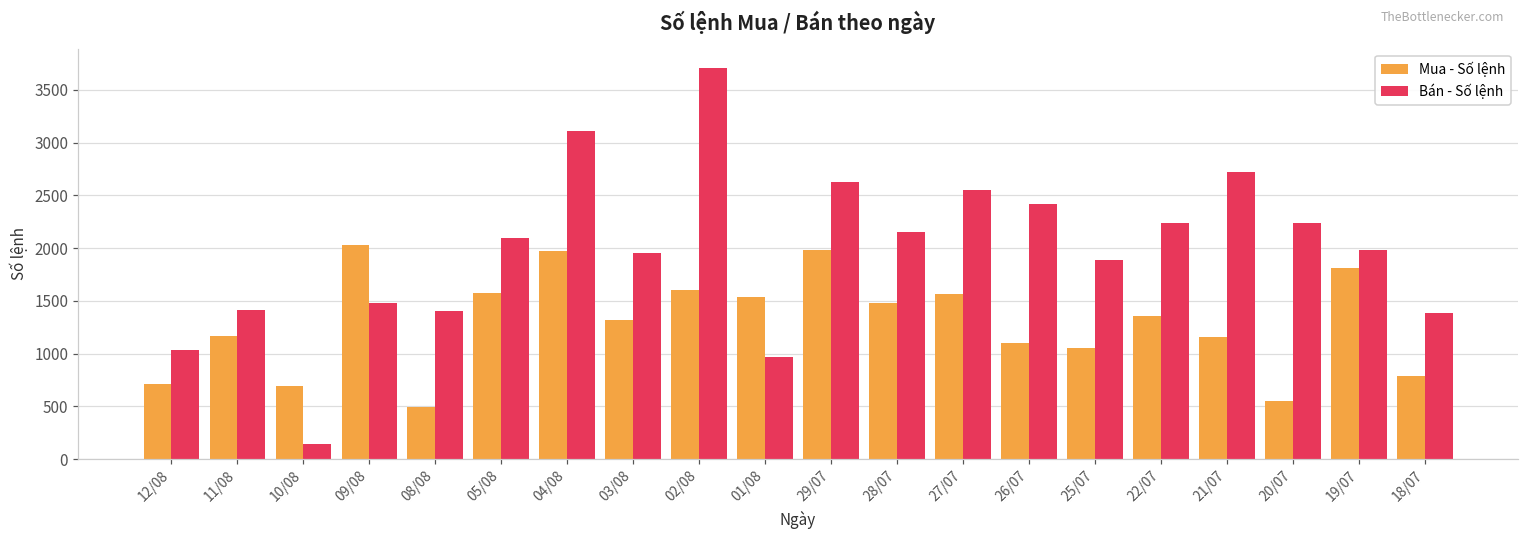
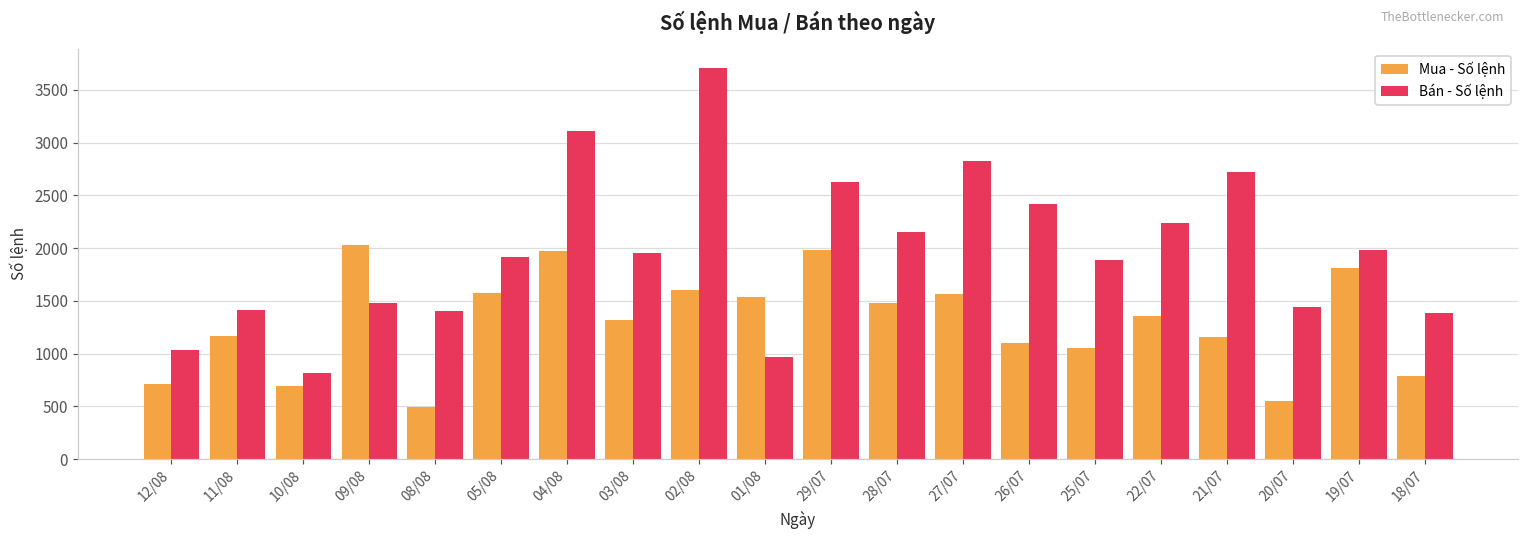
  {
    "Mua - Số lệnh": {
      "12/08": 700,
      "11/08": 1200,
      "10/08": 700,
      "09/08": 2000,
      "08/08": 500,
      "05/08": 1600,
      "04/08": 2000,
      "03/08": 1300,
      "02/08": 1600,
      "01/08": 1500,
      "29/07": 2000,
      "28/07": 1500,
      "27/07": 1600,
      "26/07": 1100,
      "25/07": 1100,
      "22/07": 1400,
      "21/07": 1200,
      "20/07": 600,
      "19/07": 1800,
      "18/07": 800
    },
    "Bán - Số lệnh": {
      "12/08": 1000,
      "11/08": 1400,
-     "10/08": 100,
+     "10/08": 800,
      "09/08": 1500,
      "08/08": 1400,
-     "05/08": 2100,
+     "05/08": 1900,
      "04/08": 3100,
      "03/08": 2000,
      "02/08": 3700,
      "01/08": 1000,
      "29/07": 2600,
      "28/07": 2200,
-     "27/07": 2500,
+     "27/07": 2800,
      "26/07": 2400,
      "25/07": 1900,
      "22/07": 2200,
      "21/07": 2700,
-     "20/07": 2200,
+     "20/07": 1400,
      "19/07": 2000,
      "18/07": 1400
    }
  }
